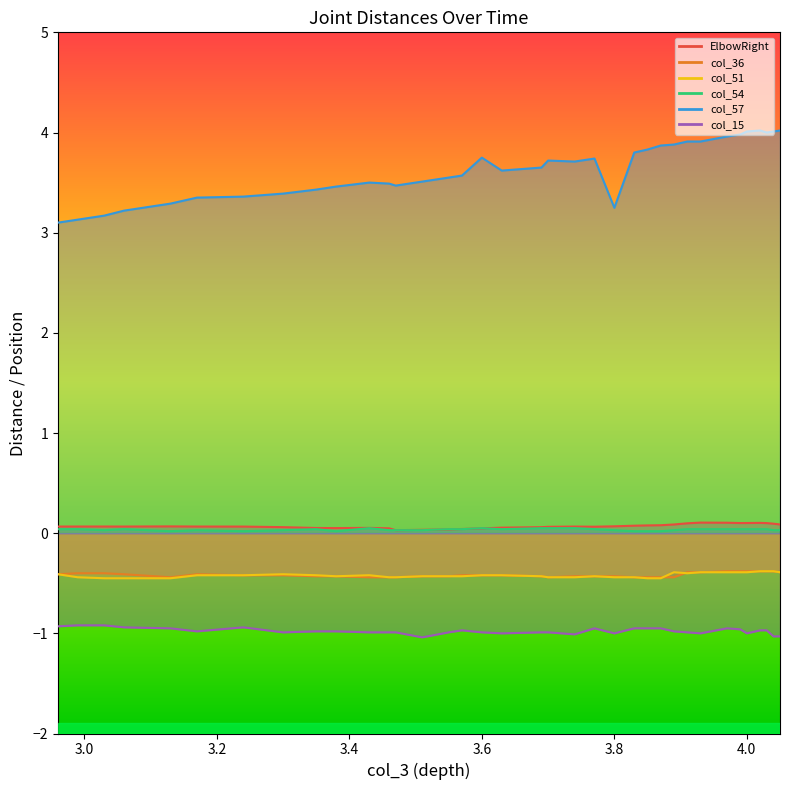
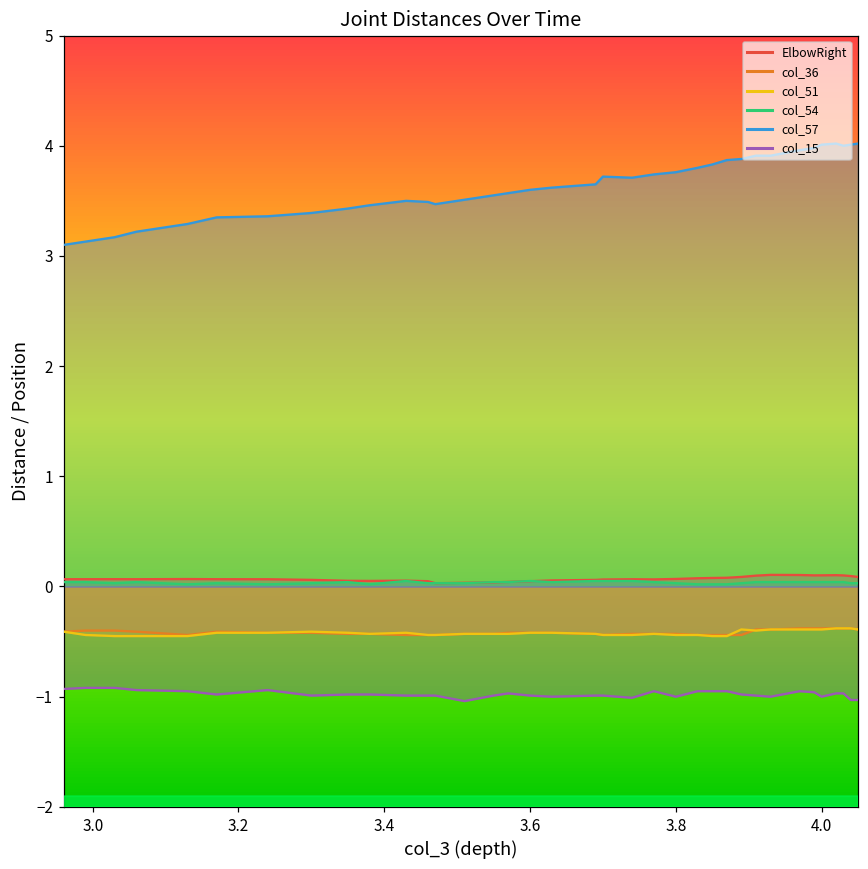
  {
    "col_54": {
      "3.8": 0.03,
      "4.0": 0.04
    },
    "col_57": {
-     "3.6": 3.75,
-     "3.8": 3.25
+     "3.6": 3.60,
+     "3.8": 3.76
    }
  }
